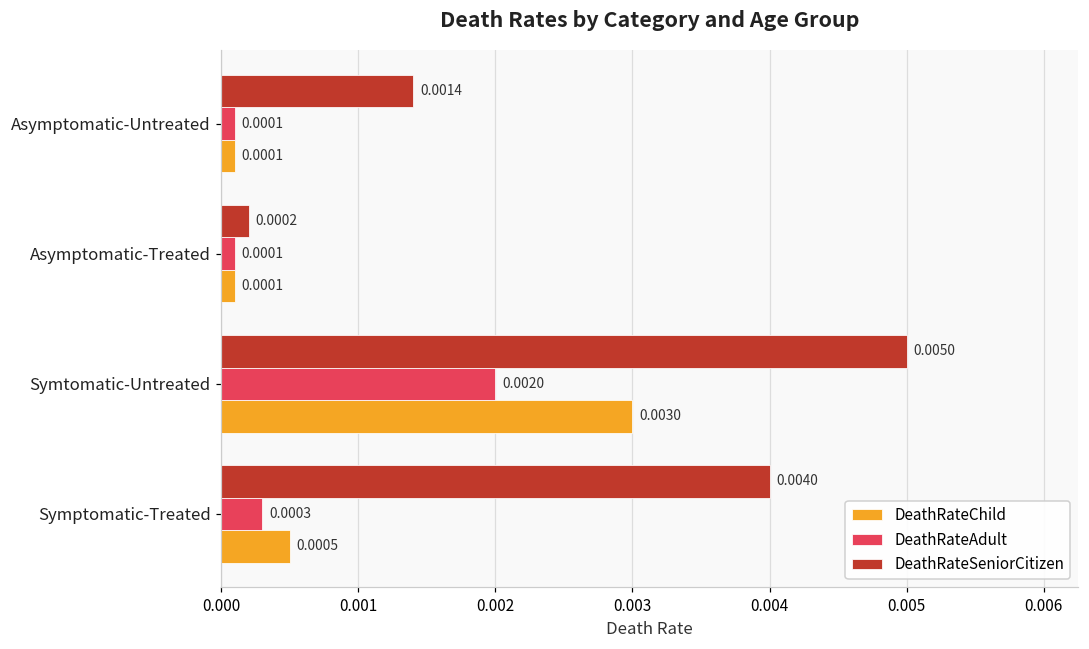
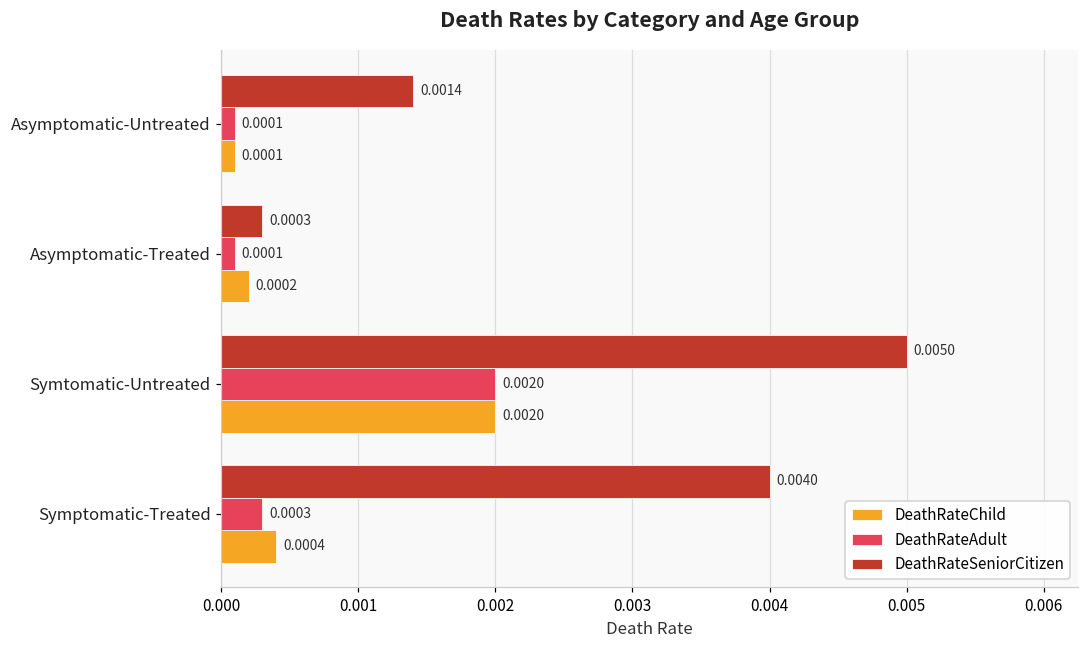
  {
    "DeathRateChild": {
      "Asymptomatic-Untreated": 0.0001,
-     "Asymptomatic-Treated": 0.0001,
-     "Symtomatic-Untreated": 0.0030,
-     "Symptomatic-Treated": 0.0005
+     "Asymptomatic-Treated": 0.0002,
+     "Symtomatic-Untreated": 0.0020,
+     "Symptomatic-Treated": 0.0004
    },
    "DeathRateAdult": {
      "Asymptomatic-Untreated": 0.0001,
      "Asymptomatic-Treated": 0.0001,
      "Symtomatic-Untreated": 0.0020,
      "Symptomatic-Treated": 0.0003
    },
    "DeathRateSeniorCitizen": {
      "Asymptomatic-Untreated": 0.0014,
-     "Asymptomatic-Treated": 0.0002,
+     "Asymptomatic-Treated": 0.0003,
      "Symtomatic-Untreated": 0.0050,
      "Symptomatic-Treated": 0.0040
    }
  }
